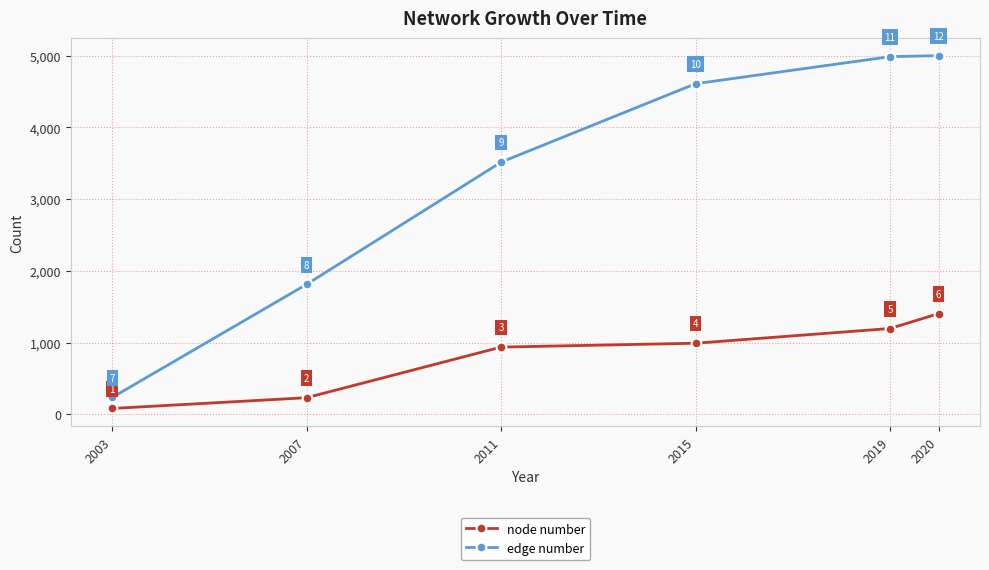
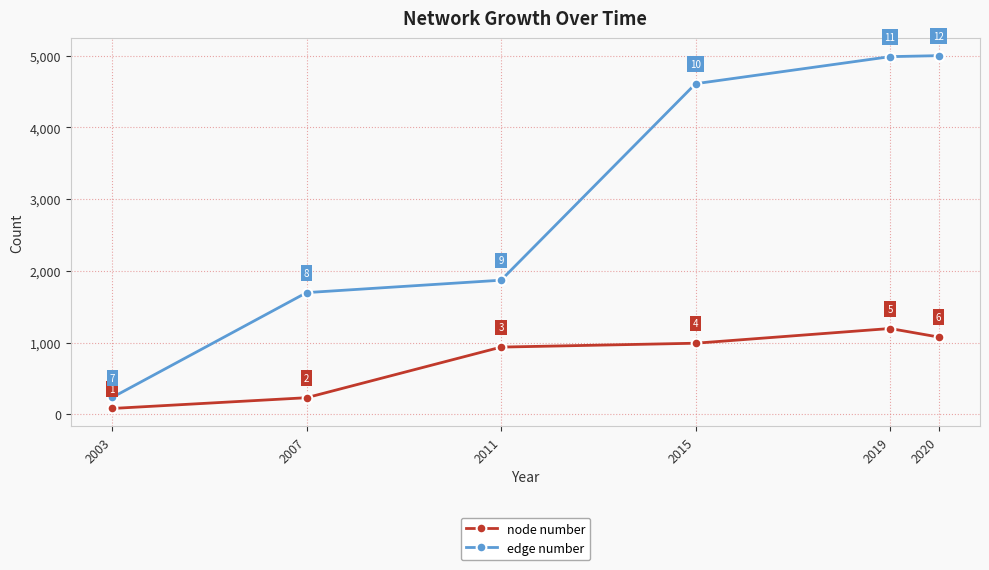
  {
    "node number": {
      "2003": "100",
-     "2020": "1,400"
+     "2020": "1,100"
    },
    "edge number": {
-     "2007": "1,800",
-     "2011": "3,500"
+     "2007": "1,700",
+     "2011": "1,900"
    }
  }
